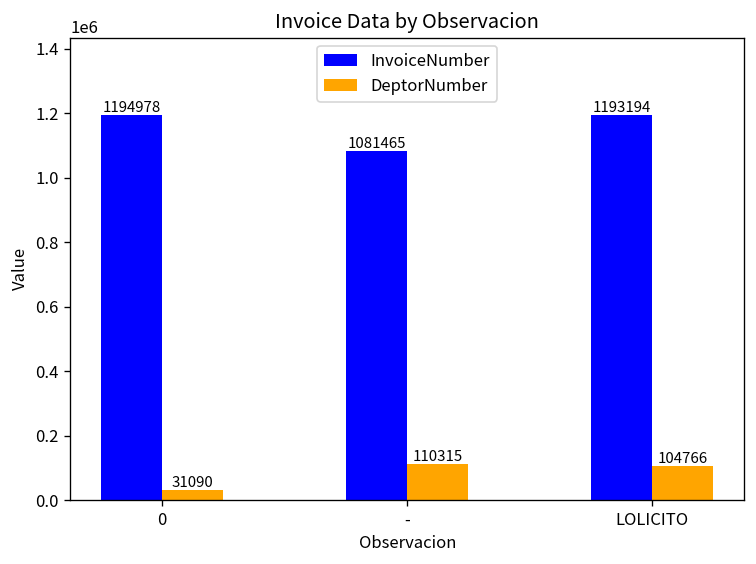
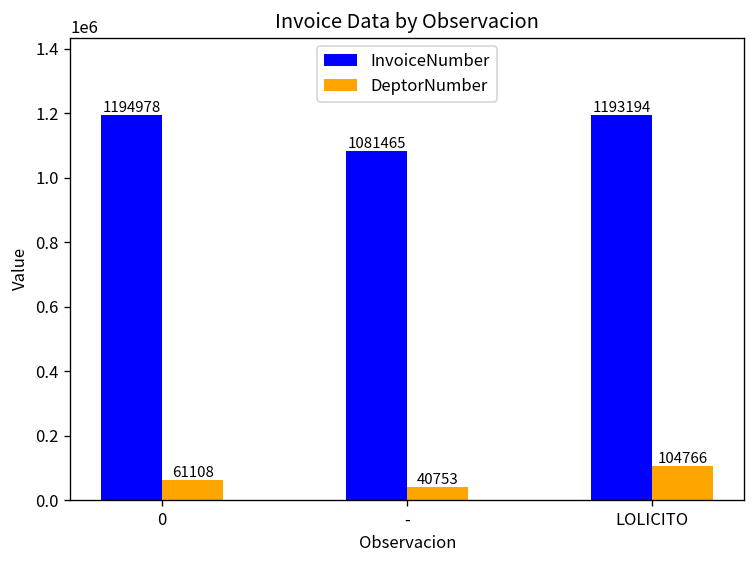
  {
    "InvoiceNumber": {
      "0": 1194978,
      "-": 1081465,
      "LOLICITO": 1193194
    },
    "DeptorNumber": {
-     "0": 31090,
-     "-": 110315,
+     "0": 61108,
+     "-": 40753,
      "LOLICITO": 104766
    }
  }
